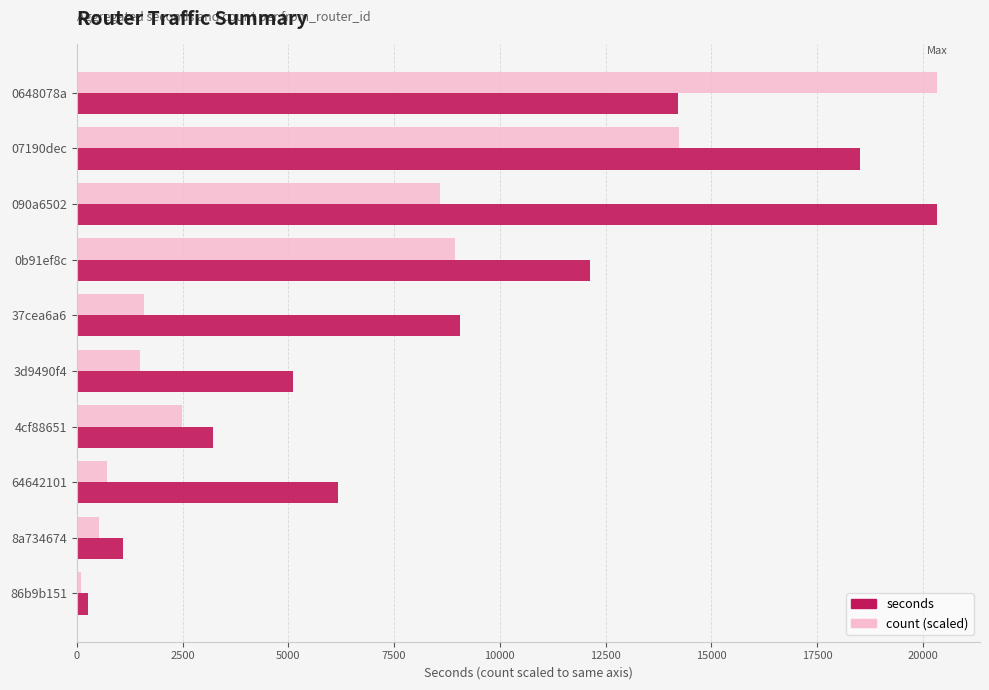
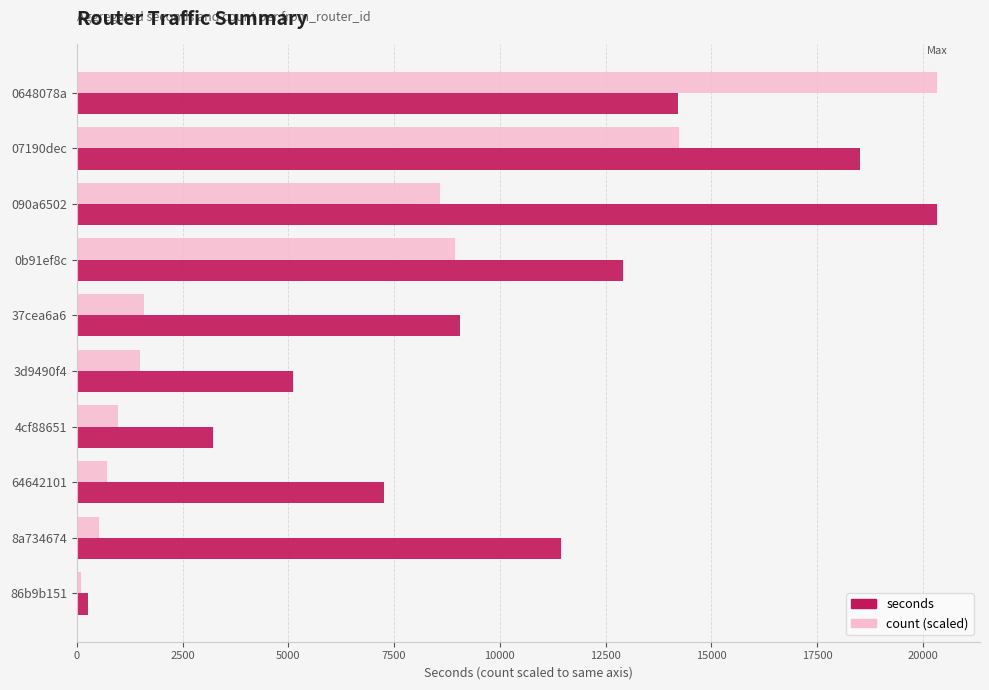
  {
    "seconds": {
      "0648078a": 14200,
      "07190dec": 18500,
      "090a6502": 20300,
-     "0b91ef8c": 12100,
+     "0b91ef8c": 12900,
      "37cea6a6": 9100,
      "3d9490f4": 5100,
      "4cf88651": 3200,
-     "64642101": 6200,
-     "8a734674": 1100,
+     "64642101": 7300,
+     "8a734674": 11400,
      "86b9b151": 300
    },
    "count (scaled)": {
      "0648078a": 20300,
      "07190dec": 14200,
      "090a6502": 8600,
      "0b91ef8c": 8900,
      "37cea6a6": 1600,
      "3d9490f4": 1500,
-     "4cf88651": 2500,
+     "4cf88651": 1000,
      "64642101": 700,
      "8a734674": 500,
      "86b9b151": 100
    }
  }
